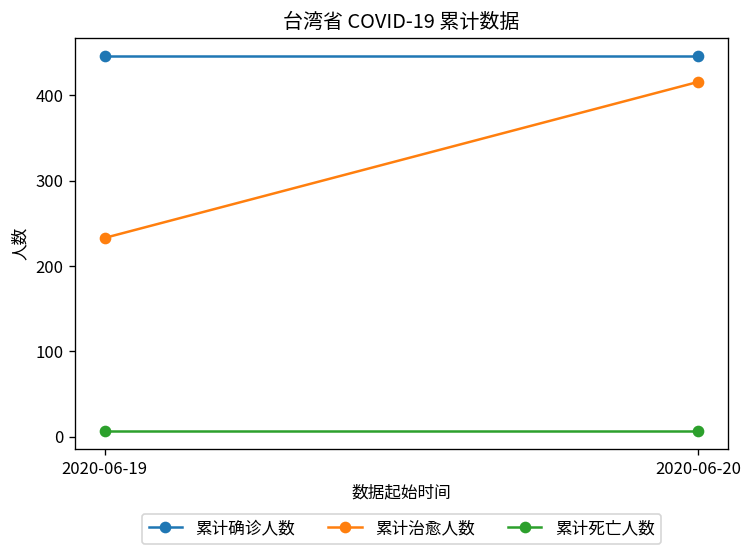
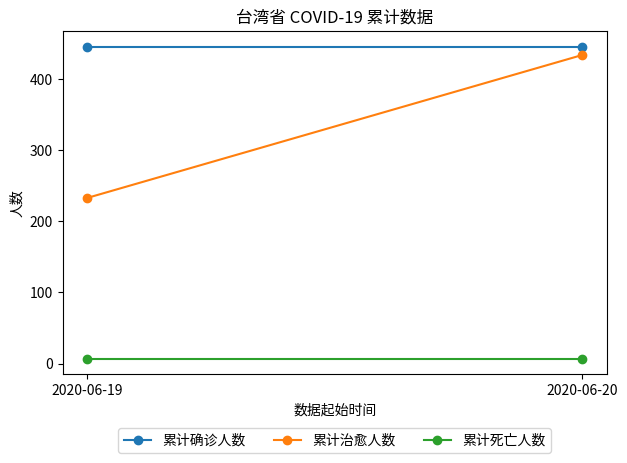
  {
    "累计确诊人数": {
      "2020-06-19": 450,
      "2020-06-20": 450
    },
    "累计治愈人数": {
      "2020-06-19": 230,
-     "2020-06-20": 420
+     "2020-06-20": 430
    },
    "累计死亡人数": {
      "2020-06-19": 10,
      "2020-06-20": 10
    }
  }
